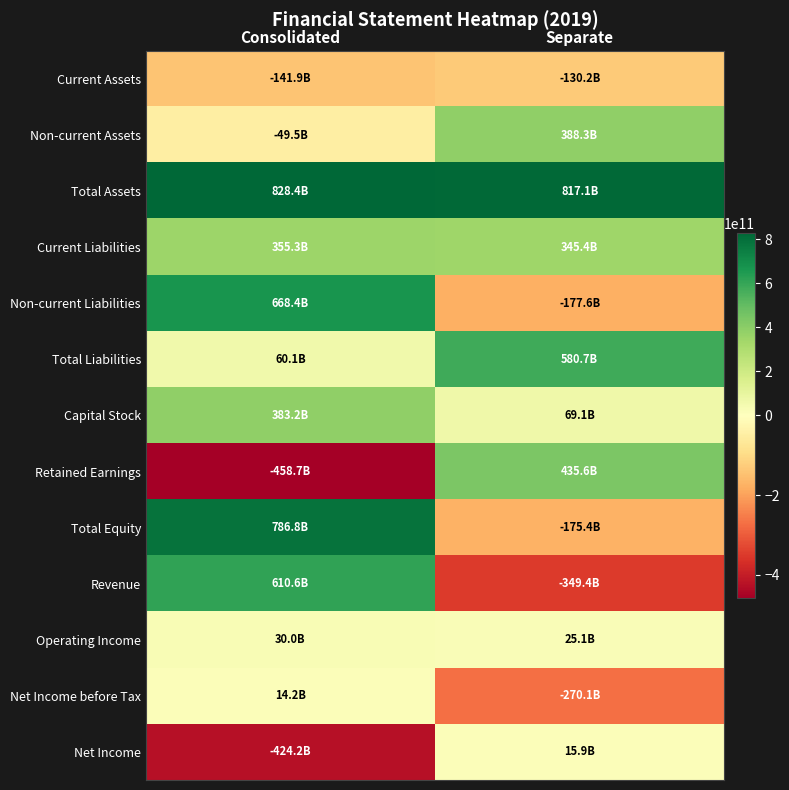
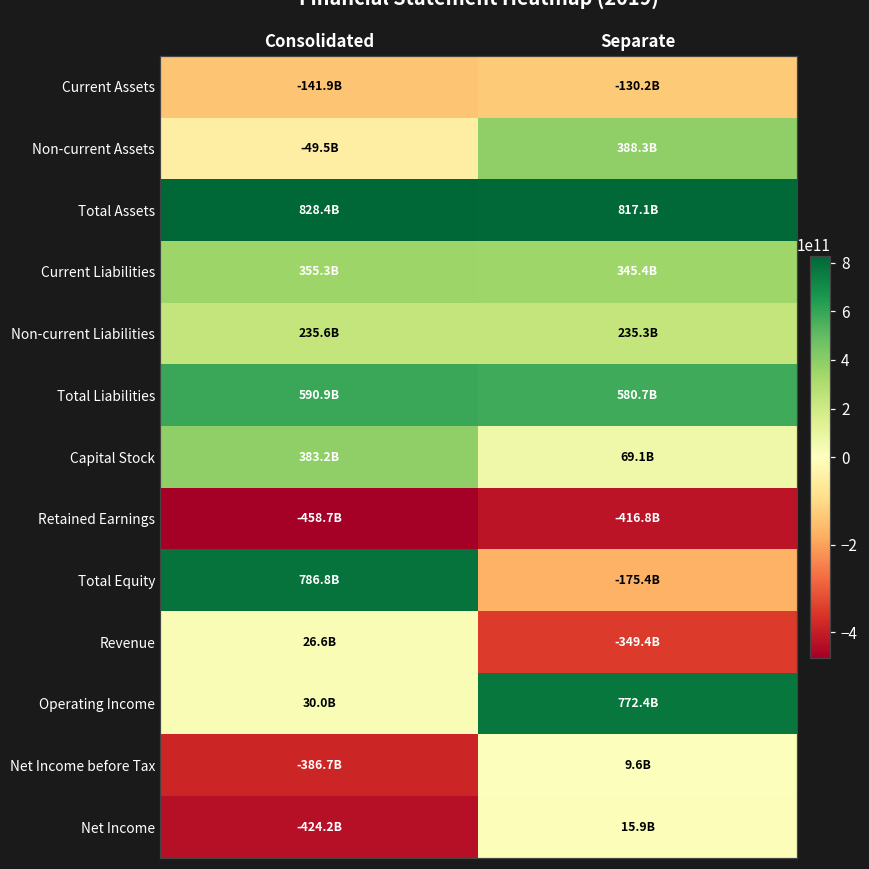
  {
    "Current Assets": {
      "Consolidated": "-141.9B",
      "Separate": "-130.2B"
    },
    "Non-current Assets": {
      "Consolidated": "-49.5B",
      "Separate": "388.3B"
    },
    "Total Assets": {
      "Consolidated": "828.4B",
      "Separate": "817.1B"
    },
    "Current Liabilities": {
      "Consolidated": "355.3B",
      "Separate": "345.4B"
    },
    "Non-current Liabilities": {
-     "Consolidated": "668.4B",
-     "Separate": "-177.6B"
+     "Consolidated": "235.6B",
+     "Separate": "235.3B"
    },
    "Total Liabilities": {
-     "Consolidated": "60.1B",
+     "Consolidated": "590.9B",
      "Separate": "580.7B"
    },
    "Capital Stock": {
      "Consolidated": "383.2B",
      "Separate": "69.1B"
    },
    "Retained Earnings": {
      "Consolidated": "-458.7B",
-     "Separate": "435.6B"
+     "Separate": "-416.8B"
    },
    "Total Equity": {
      "Consolidated": "786.8B",
      "Separate": "-175.4B"
    },
    "Revenue": {
-     "Consolidated": "610.6B",
+     "Consolidated": "26.6B",
      "Separate": "-349.4B"
    },
    "Operating Income": {
      "Consolidated": "30.0B",
-     "Separate": "25.1B"
+     "Separate": "772.4B"
    },
    "Net Income before Tax": {
-     "Consolidated": "14.2B",
-     "Separate": "-270.1B"
+     "Consolidated": "-386.7B",
+     "Separate": "9.6B"
    },
    "Net Income": {
      "Consolidated": "-424.2B",
      "Separate": "15.9B"
    }
  }
